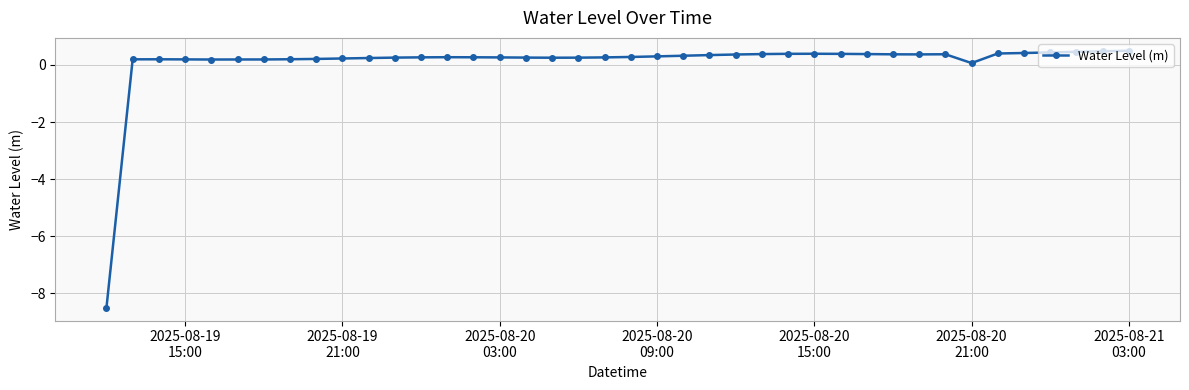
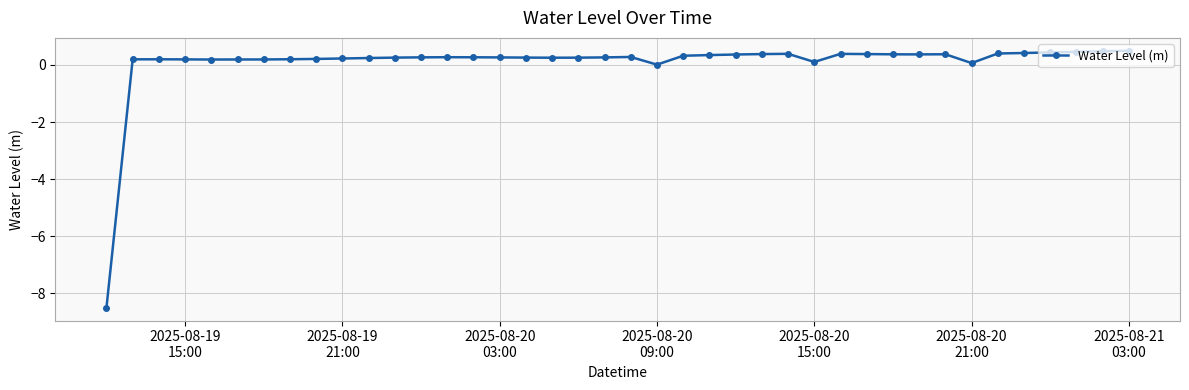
  {
    "2025-08-19 15:00": 0.2,
    "2025-08-19 21:00": 0.2,
    "2025-08-20 03:00": 0.3,
-   "2025-08-20 09:00": 0.3,
-   "2025-08-20 15:00": 0.4,
+   "2025-08-20 09:00": 0.0,
+   "2025-08-20 15:00": 0.1,
    "2025-08-20 21:00": 0.1
  }
